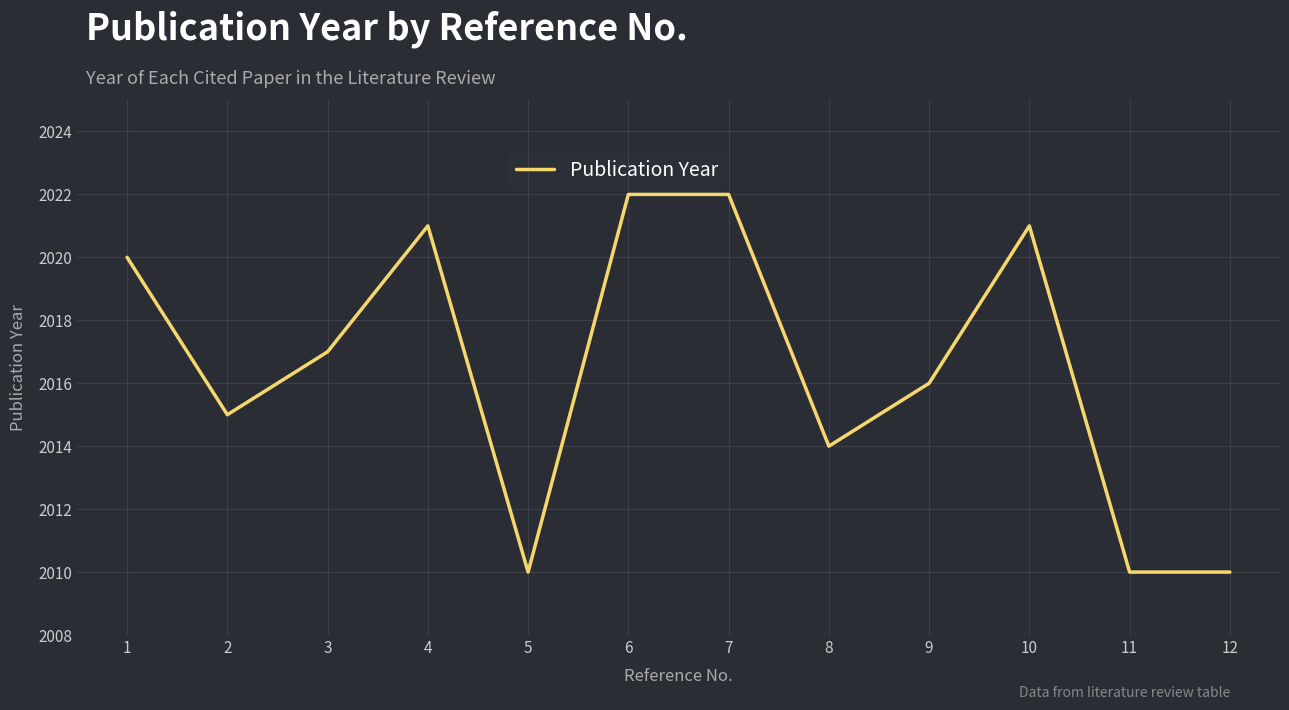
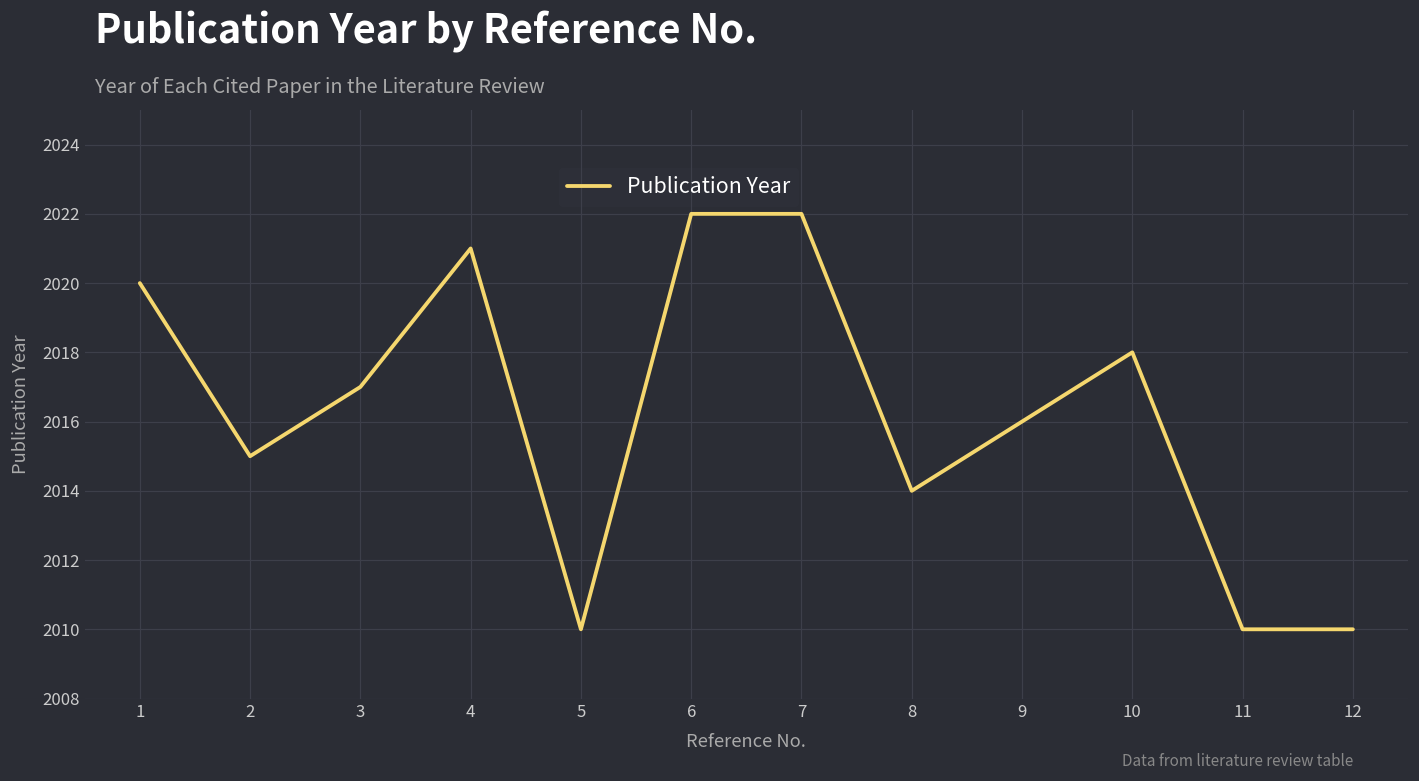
  {
    "1": 2020,
    "2": 2015,
    "3": 2017,
    "4": 2021,
    "5": 2010,
    "6": 2022,
    "7": 2022,
    "8": 2014,
    "9": 2016,
-   "10": 2021,
+   "10": 2018,
    "11": 2010,
    "12": 2010
  }
